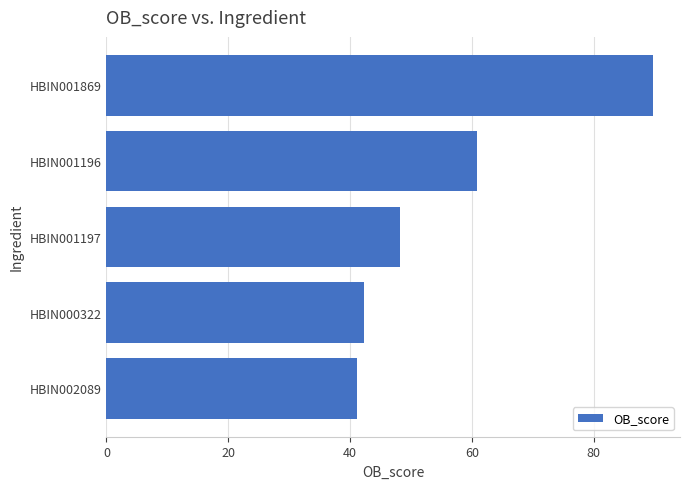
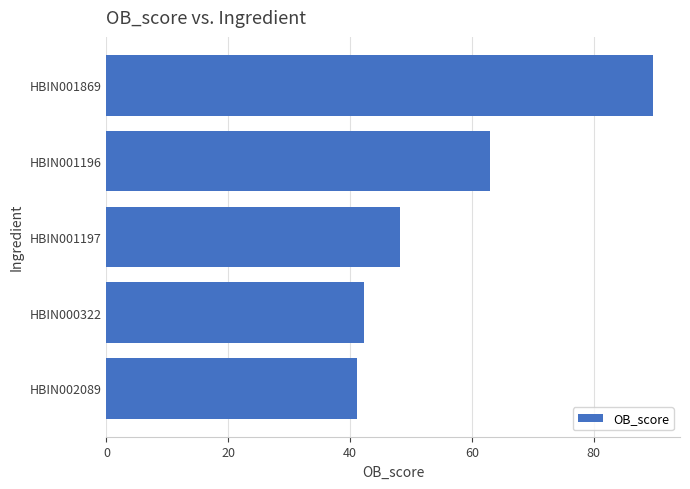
  {
    "HBIN001869": 90,
-   "HBIN001196": 61,
+   "HBIN001196": 63,
    "HBIN001197": 48,
    "HBIN000322": 42,
    "HBIN002089": 41
  }
